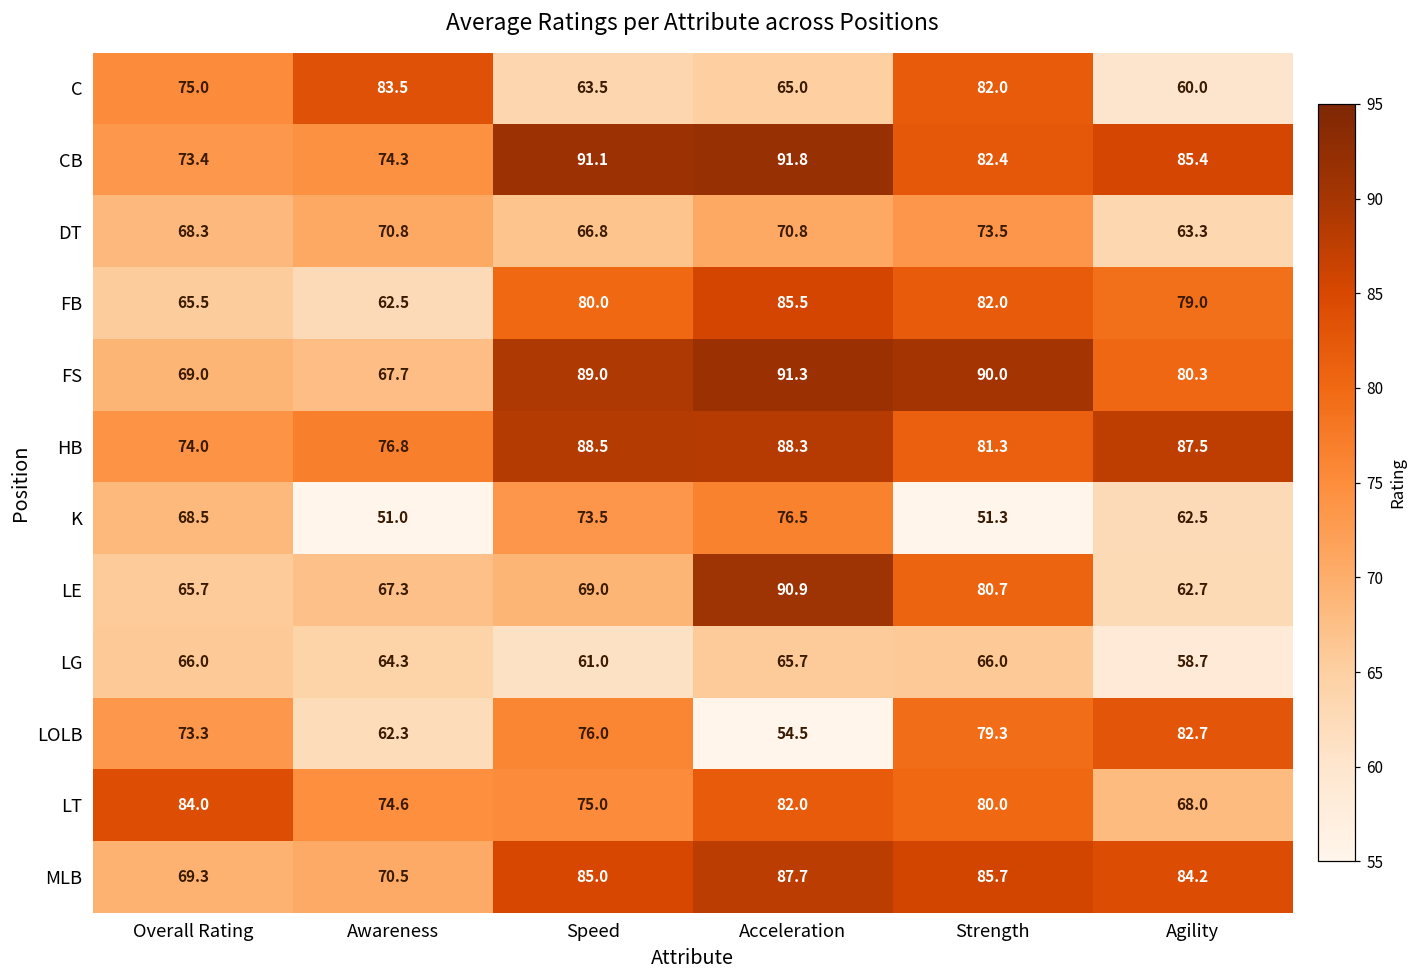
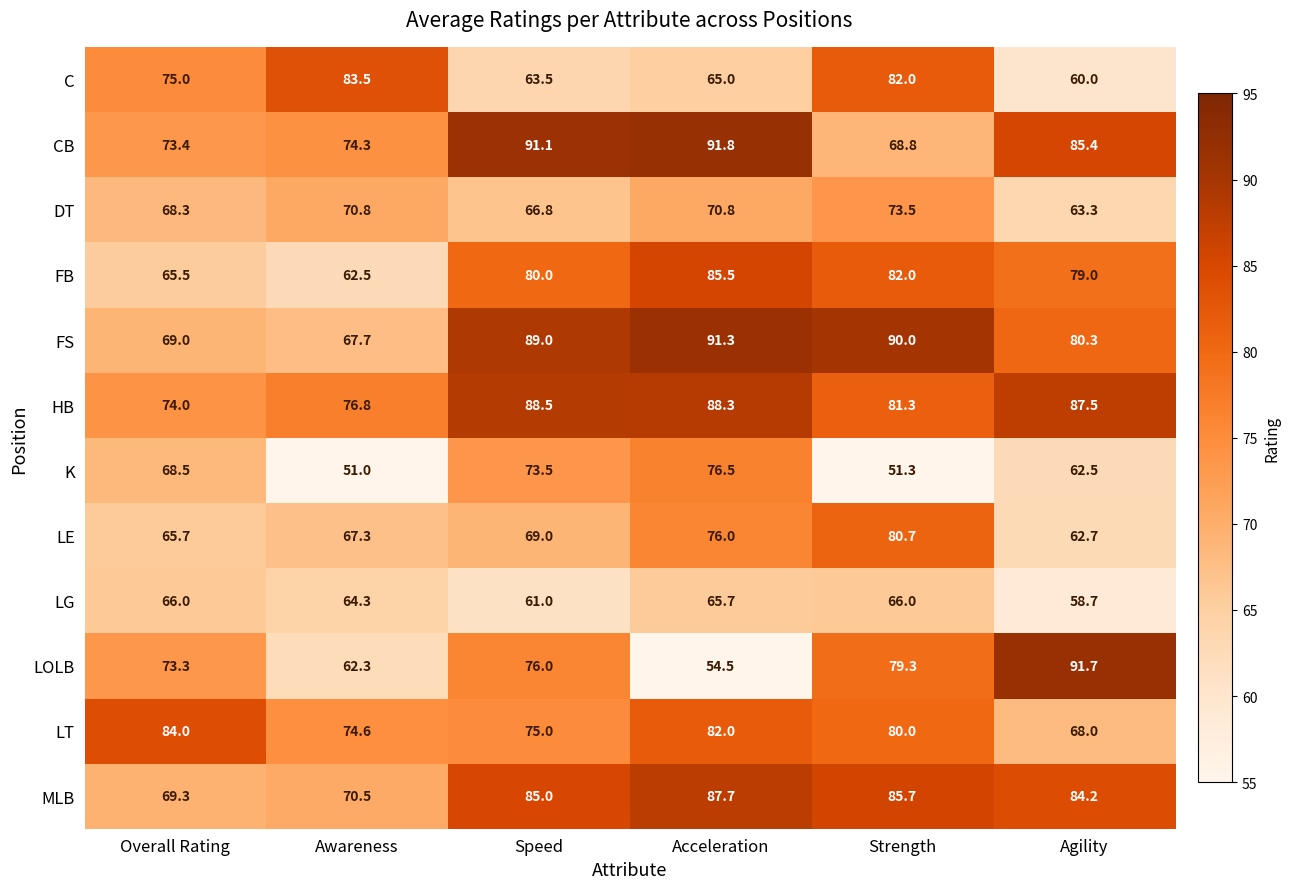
  {
    "C": {
      "Overall Rating": 75.0,
      "Awareness": 83.5,
      "Speed": 63.5,
      "Acceleration": 65.0,
      "Strength": 82.0,
      "Agility": 60.0
    },
    "CB": {
      "Overall Rating": 73.4,
      "Awareness": 74.3,
      "Speed": 91.1,
      "Acceleration": 91.8,
-     "Strength": 82.4,
+     "Strength": 68.8,
      "Agility": 85.4
    },
    "DT": {
      "Overall Rating": 68.3,
      "Awareness": 70.8,
      "Speed": 66.8,
      "Acceleration": 70.8,
      "Strength": 73.5,
      "Agility": 63.3
    },
    "FB": {
      "Overall Rating": 65.5,
      "Awareness": 62.5,
      "Speed": 80.0,
      "Acceleration": 85.5,
      "Strength": 82.0,
      "Agility": 79.0
    },
    "FS": {
      "Overall Rating": 69.0,
      "Awareness": 67.7,
      "Speed": 89.0,
      "Acceleration": 91.3,
      "Strength": 90.0,
      "Agility": 80.3
    },
    "HB": {
      "Overall Rating": 74.0,
      "Awareness": 76.8,
      "Speed": 88.5,
      "Acceleration": 88.3,
      "Strength": 81.3,
      "Agility": 87.5
    },
    "K": {
      "Overall Rating": 68.5,
      "Awareness": 51.0,
      "Speed": 73.5,
      "Acceleration": 76.5,
      "Strength": 51.3,
      "Agility": 62.5
    },
    "LE": {
      "Overall Rating": 65.7,
      "Awareness": 67.3,
      "Speed": 69.0,
-     "Acceleration": 90.9,
+     "Acceleration": 76.0,
      "Strength": 80.7,
      "Agility": 62.7
    },
    "LG": {
      "Overall Rating": 66.0,
      "Awareness": 64.3,
      "Speed": 61.0,
      "Acceleration": 65.7,
      "Strength": 66.0,
      "Agility": 58.7
    },
    "LOLB": {
      "Overall Rating": 73.3,
      "Awareness": 62.3,
      "Speed": 76.0,
      "Acceleration": 54.5,
      "Strength": 79.3,
-     "Agility": 82.7
+     "Agility": 91.7
    },
    "LT": {
      "Overall Rating": 84.0,
      "Awareness": 74.6,
      "Speed": 75.0,
      "Acceleration": 82.0,
      "Strength": 80.0,
      "Agility": 68.0
    },
    "MLB": {
      "Overall Rating": 69.3,
      "Awareness": 70.5,
      "Speed": 85.0,
      "Acceleration": 87.7,
      "Strength": 85.7,
      "Agility": 84.2
    }
  }
